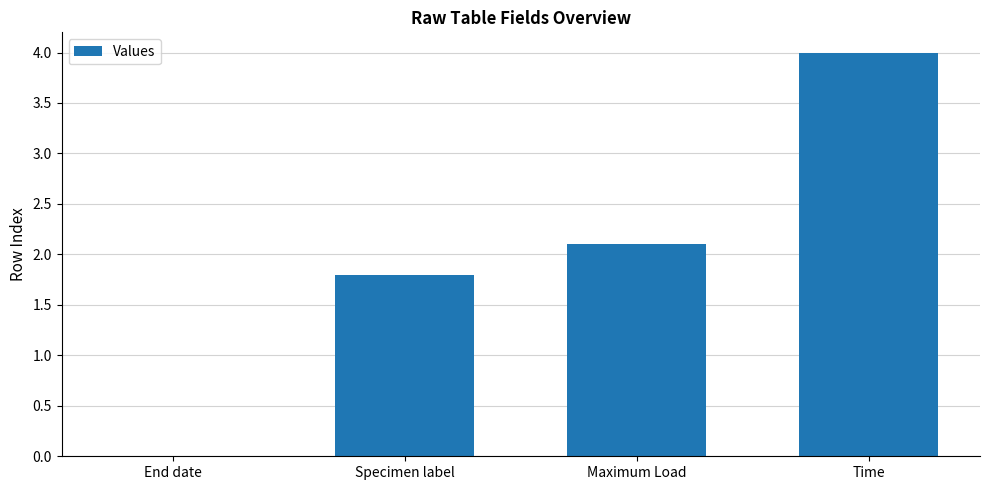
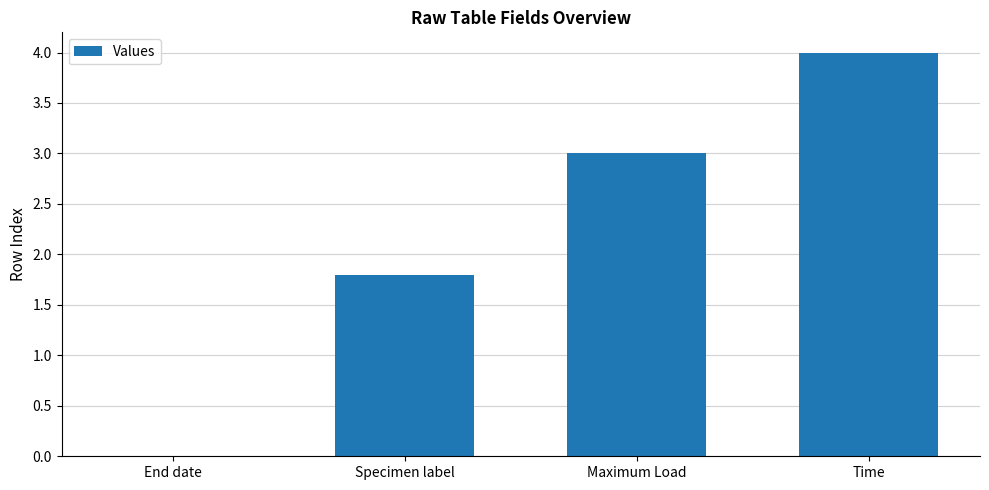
  {
    "End date": 0.0,
    "Specimen label": 1.8,
-   "Maximum Load": 2.1,
+   "Maximum Load": 3.0,
    "Time": 4.0
  }
